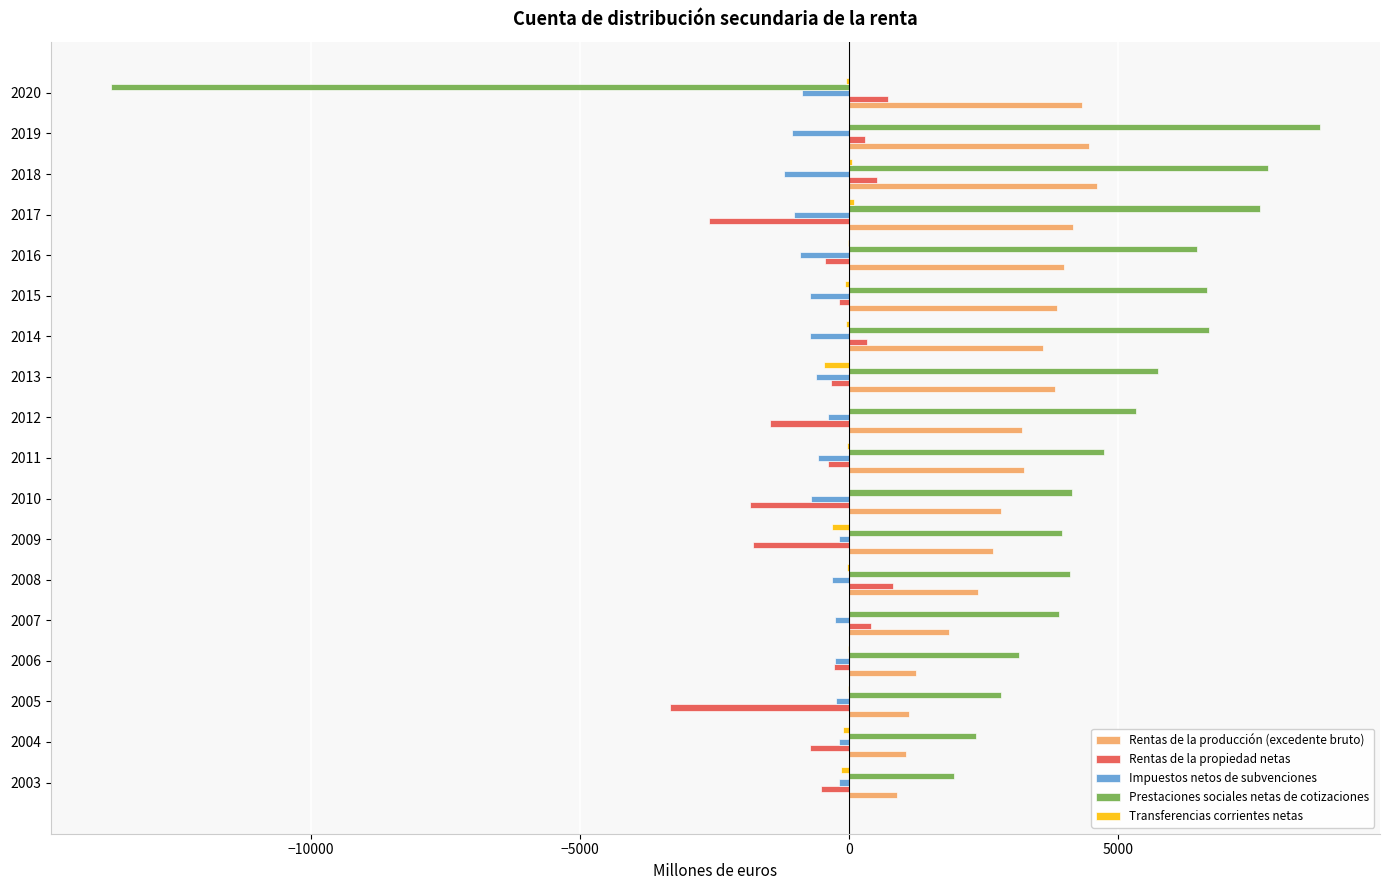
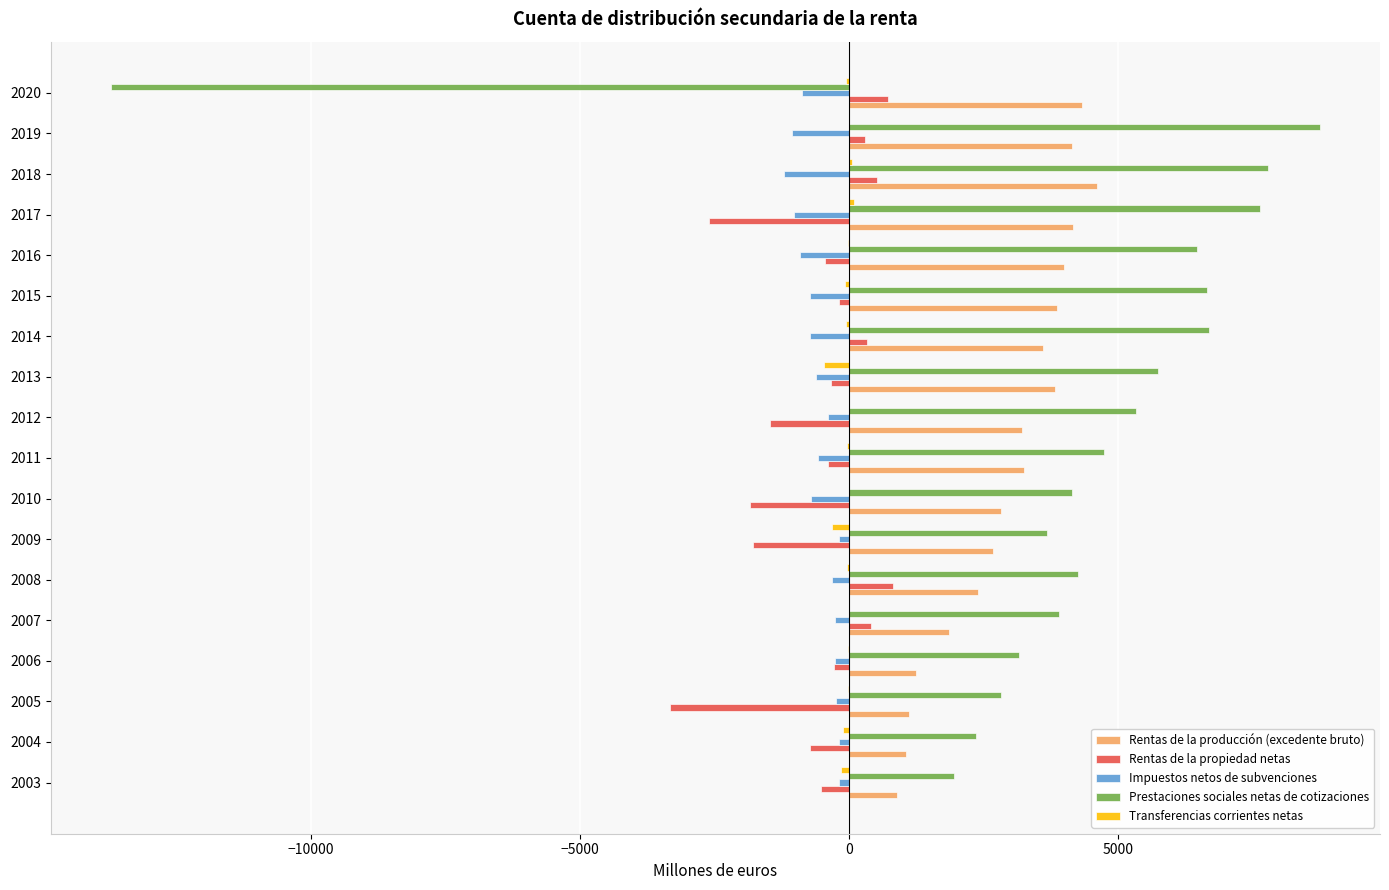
  {
    "Rentas de la producción (excedente bruto)": {
      "2020": 4300,
-     "2019": 4500,
+     "2019": 4100,
      "2018": 4600,
      "2017": 4200,
      "2016": 4000,
      "2015": 3900,
      "2014": 3600,
      "2013": 3800,
      "2012": 3200,
      "2011": 3200,
      "2010": 2800,
      "2009": 2700,
      "2008": 2400,
      "2007": 1900,
      "2006": 1200,
      "2005": 1100,
      "2004": 1100,
      "2003": 900
    },
    "Rentas de la propiedad netas": {
      "2020": 700,
      "2019": 300,
      "2018": 500,
      "2017": -2600,
      "2016": -400,
      "2015": -200,
      "2014": 300,
      "2013": -300,
      "2012": -1500,
      "2011": -400,
      "2010": -1800,
      "2009": -1800,
      "2008": 800,
      "2007": 400,
      "2006": -300,
      "2005": -3300,
      "2004": -700,
      "2003": -500
    },
    "Impuestos netos de subvenciones": {
      "2020": -900,
      "2019": -1000,
      "2018": -1200,
      "2017": -1000,
      "2016": -900,
      "2015": -700,
      "2014": -700,
      "2013": -600,
      "2012": -400,
      "2011": -600,
      "2010": -700,
      "2009": -200,
      "2008": -300,
      "2007": -300,
      "2006": -300,
      "2005": -200,
      "2004": -200,
      "2003": -200
    },
    "Prestaciones sociales netas de cotizaciones": {
      "2020": -13700,
      "2019": 8700,
      "2018": 7800,
      "2017": 7600,
      "2016": 6500,
      "2015": 6600,
      "2014": 6700,
      "2013": 5700,
      "2012": 5300,
      "2011": 4700,
      "2010": 4100,
-     "2009": 4000,
-     "2008": 4100,
+     "2009": 3700,
+     "2008": 4300,
      "2007": 3900,
      "2006": 3200,
      "2005": 2800,
      "2004": 2400,
      "2003": 2000
    },
    "Transferencias corrientes netas": {
      "2018": 100,
      "2017": 100,
      "2015": -100,
      "2014": -100,
      "2013": -500,
      "2009": -300,
      "2004": -100,
      "2003": -100
    }
  }
